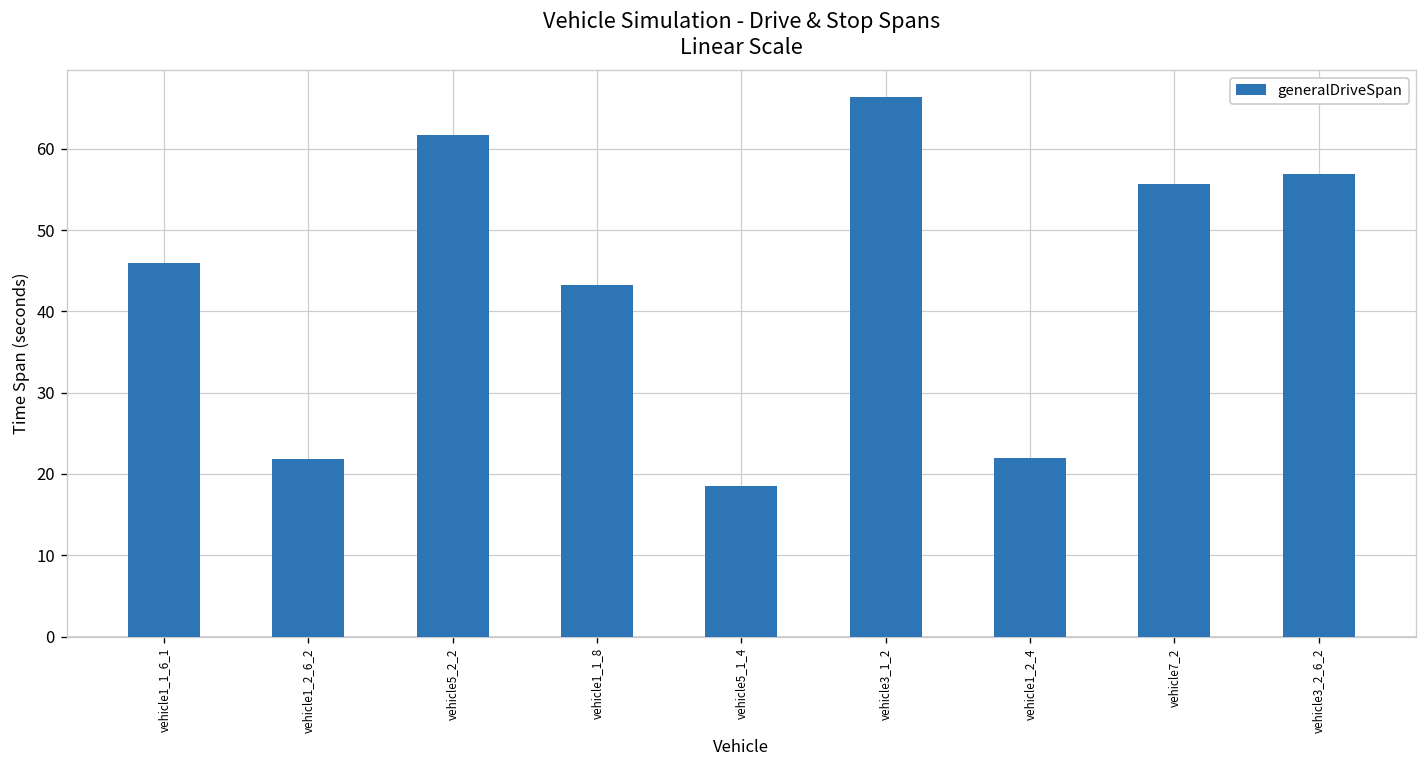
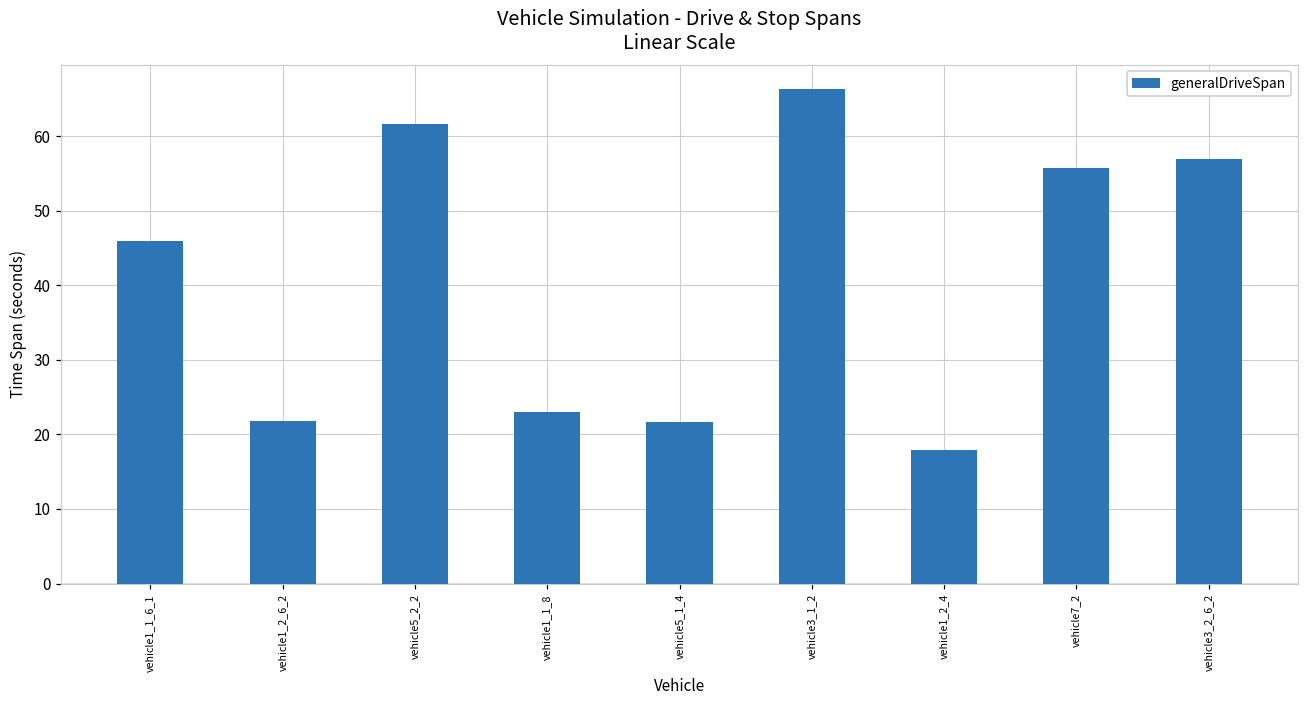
  {
    "vehicle1_1_6_1": 46,
    "vehicle1_2_6_2": 22,
    "vehicle5_2_2": 62,
-   "vehicle1_1_8": 43,
-   "vehicle5_1_4": 18,
+   "vehicle1_1_8": 23,
+   "vehicle5_1_4": 22,
    "vehicle3_1_2": 66,
-   "vehicle1_2_4": 22,
+   "vehicle1_2_4": 18,
    "vehicle7_2": 56,
    "vehicle3_2_6_2": 57
  }
